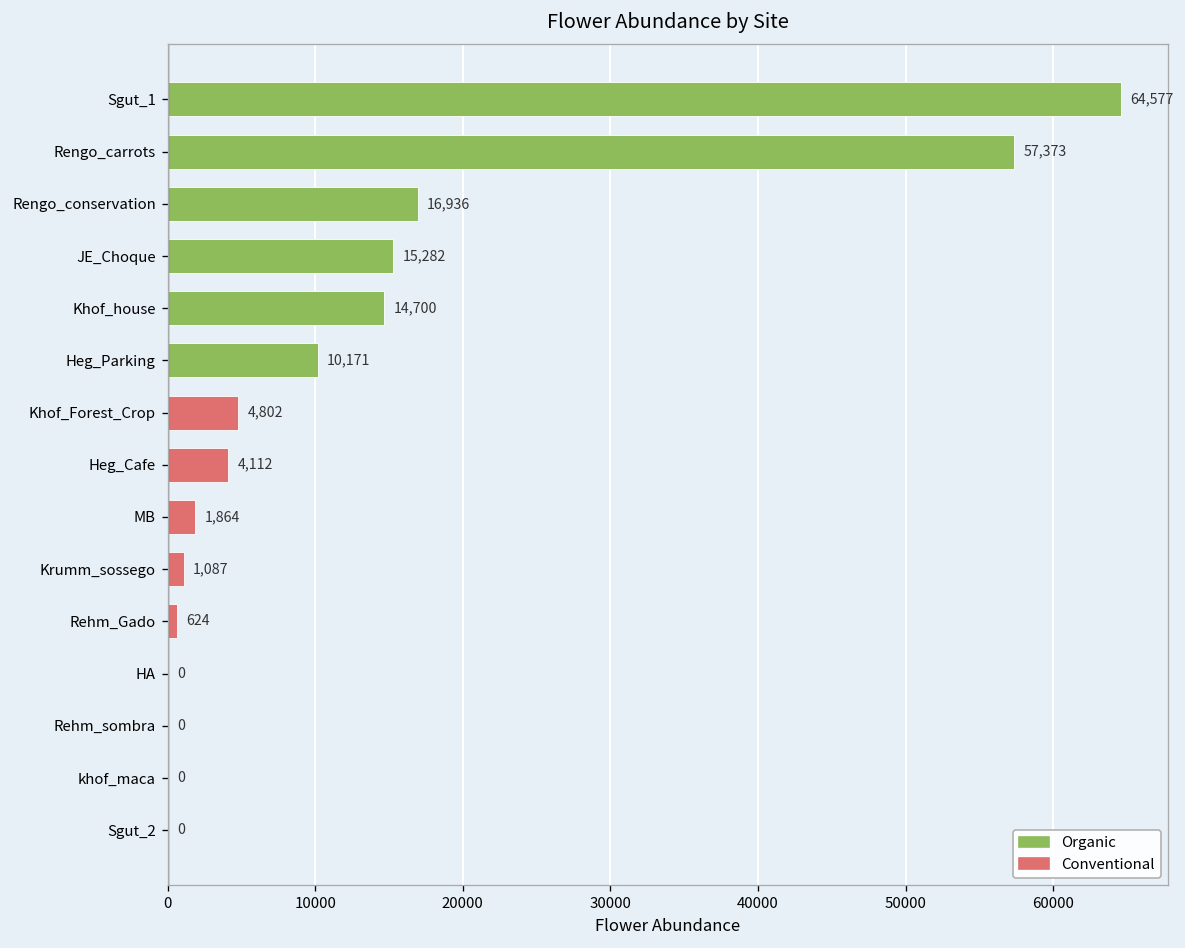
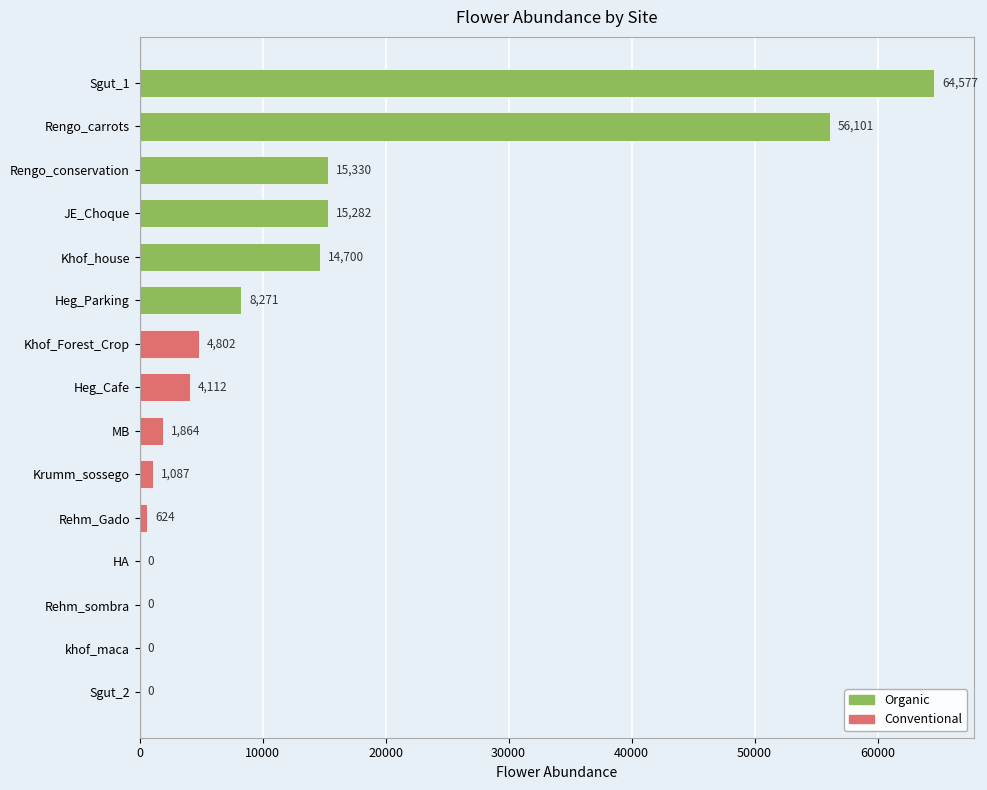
  {
    "Sgut_1": "64,577",
-   "Rengo_carrots": "57,373",
-   "Rengo_conservation": "16,936",
+   "Rengo_carrots": "56,101",
+   "Rengo_conservation": "15,330",
    "JE_Choque": "15,282",
    "Khof_house": "14,700",
-   "Heg_Parking": "10,171",
+   "Heg_Parking": "8,271",
    "Khof_Forest_Crop": "4,802",
    "Heg_Cafe": "4,112",
    "MB": "1,864",
    "Krumm_sossego": "1,087",
    "Rehm_Gado": "624",
    "HA": "0",
    "Rehm_sombra": "0",
    "khof_maca": "0",
    "Sgut_2": "0"
  }
